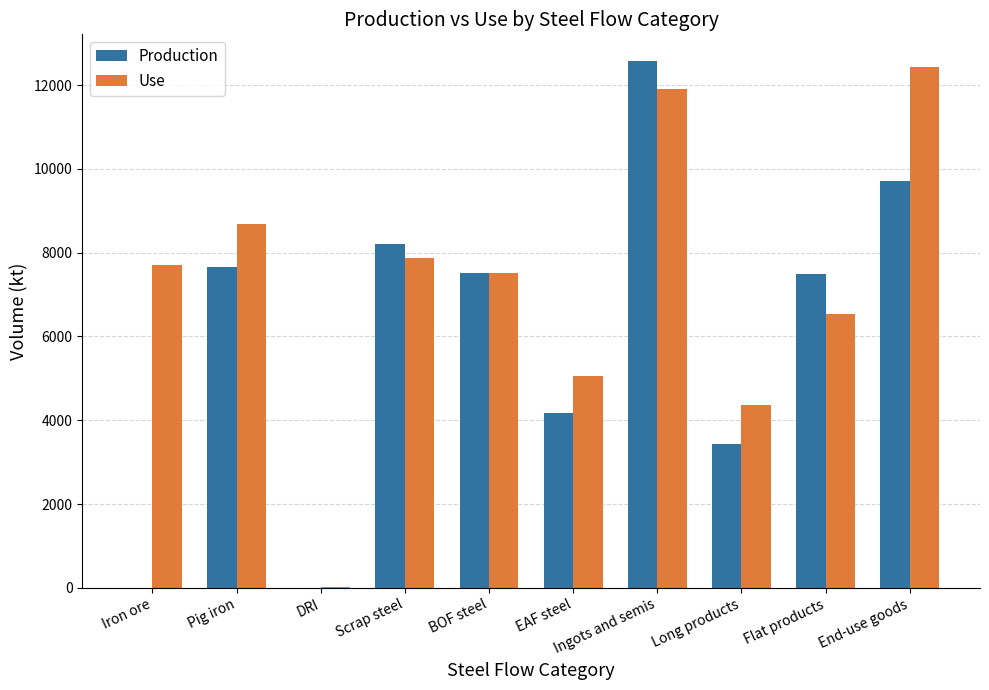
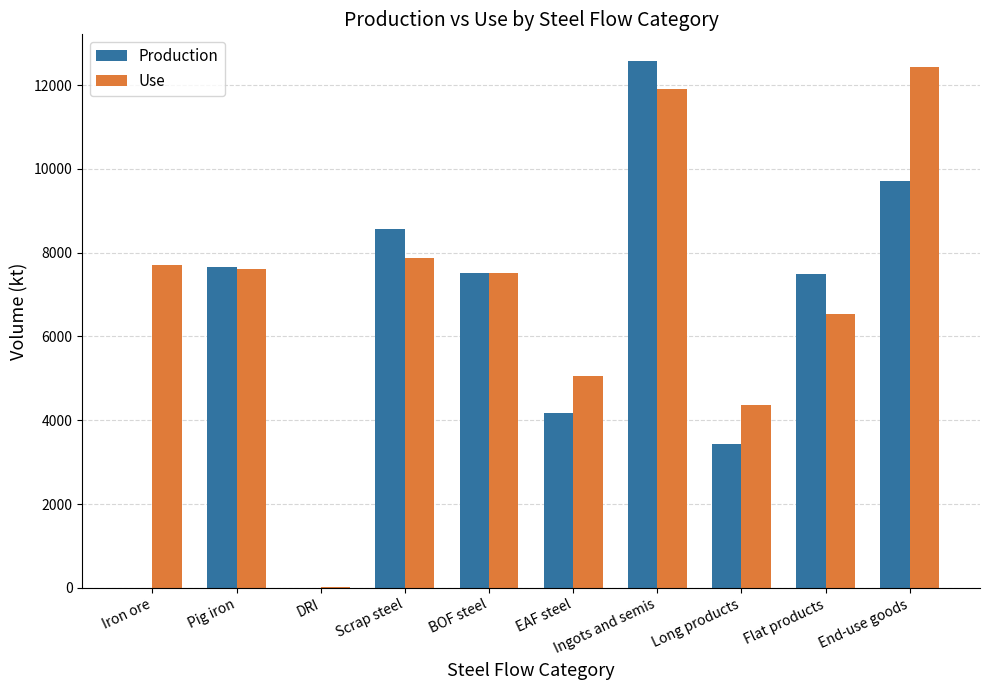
  {
    "Production": {
      "Iron ore": 0,
      "Pig iron": 7700,
      "DRI": 0,
-     "Scrap steel": 8200,
+     "Scrap steel": 8600,
      "BOF steel": 7500,
      "EAF steel": 4200,
      "Ingots and semis": 12600,
      "Long products": 3400,
      "Flat products": 7500,
      "End-use goods": 9700
    },
    "Use": {
      "Iron ore": 7700,
-     "Pig iron": 8700,
+     "Pig iron": 7600,
      "Scrap steel": 7900,
      "BOF steel": 7500,
      "EAF steel": 5100,
      "Ingots and semis": 11900,
      "Long products": 4400,
      "Flat products": 6500,
      "End-use goods": 12400
    }
  }
